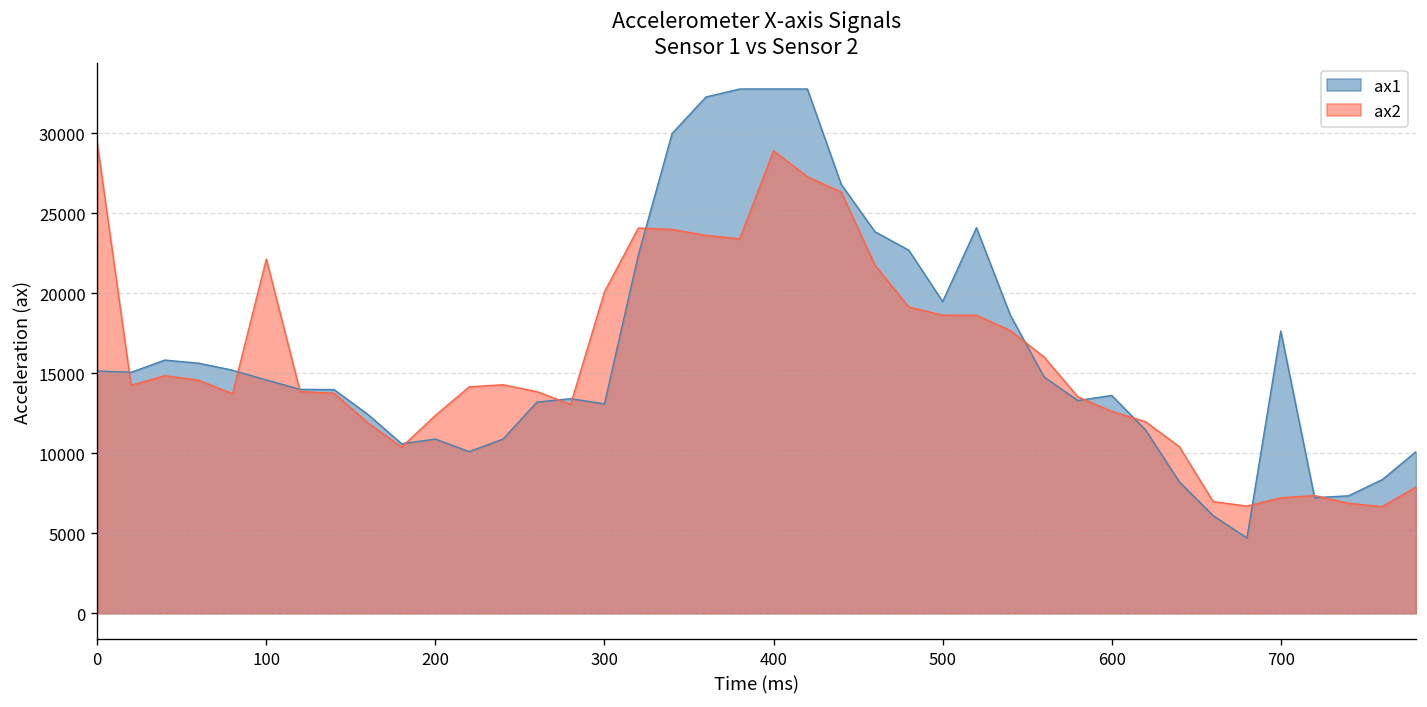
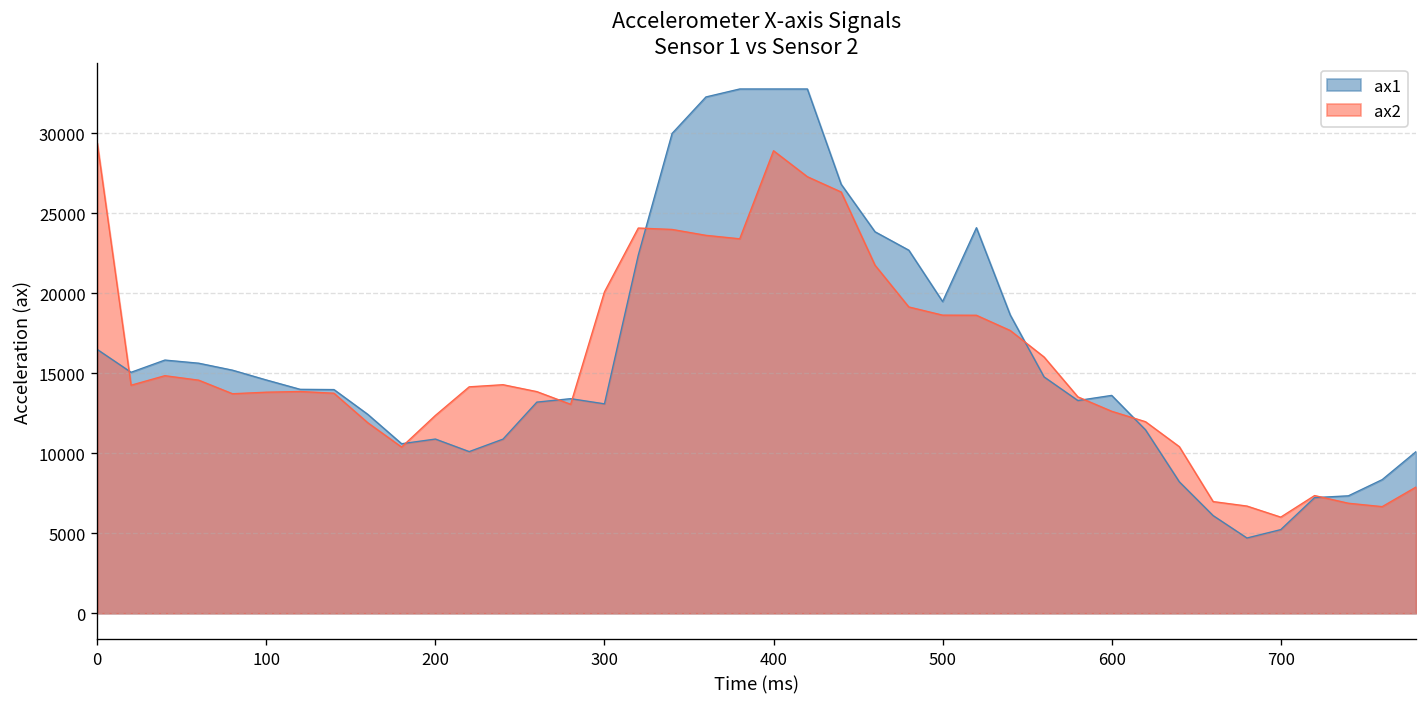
  {
    "ax1": {
-     "0": 15100,
+     "0": 16500,
      "100": 14600,
      "200": 10900,
      "300": 13100,
      "400": 32800,
      "500": 19500,
      "600": 13600,
-     "700": 17600
+     "700": 5200
    },
    "ax2": {
      "0": 29400,
-     "100": 22100,
+     "100": 13800,
      "200": 12400,
      "300": 20100,
      "400": 28900,
      "500": 18600,
      "600": 12600,
-     "700": 7200
+     "700": 6000
    }
  }
